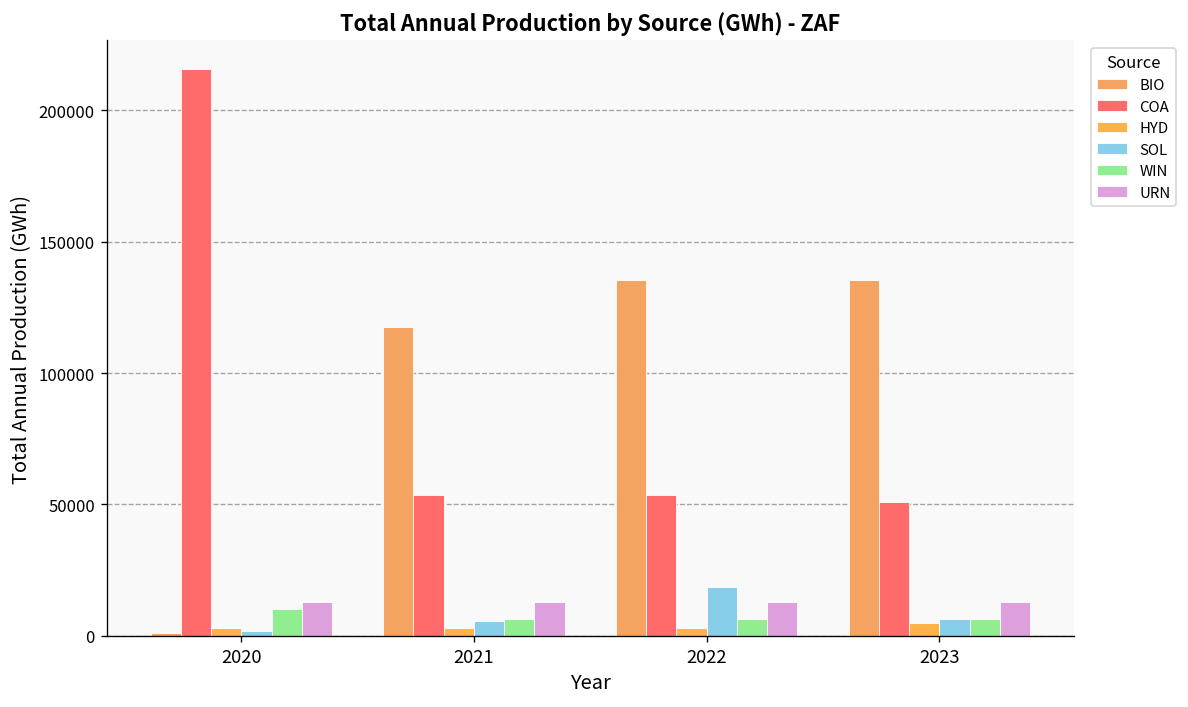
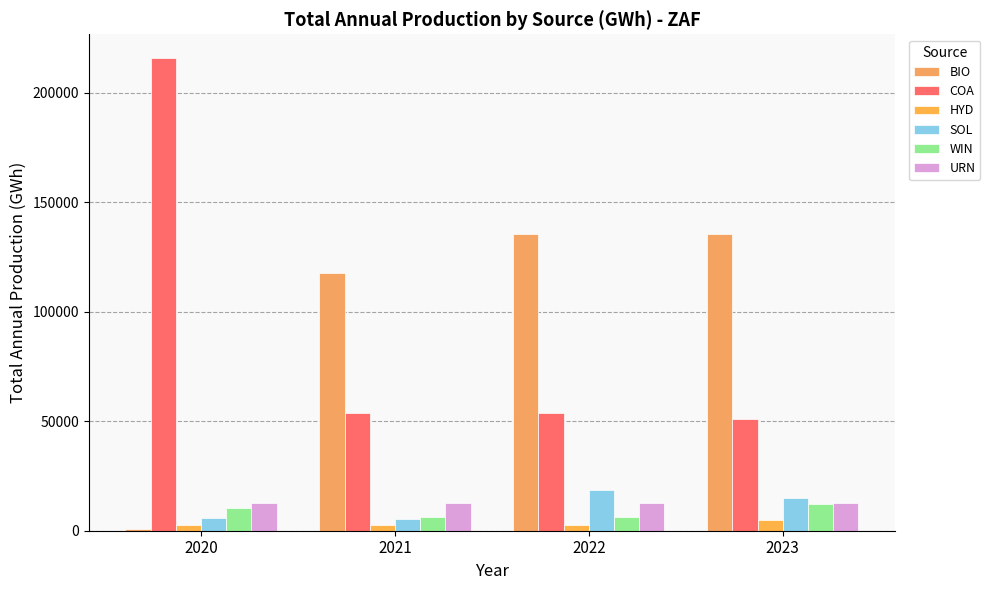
  {
    "SOL": {
-     "2020": 2000,
+     "2020": 6000,
      "2021": 6000,
      "2022": 19000,
-     "2023": 6000
+     "2023": 15000
    },
    "WIN": {
      "2020": 10000,
      "2021": 6000,
      "2022": 6000,
-     "2023": 6000
+     "2023": 12000
    },
    "URN": {
      "2020": 13000,
      "2021": 13000,
      "2022": 13000,
      "2023": 13000
    }
  }
